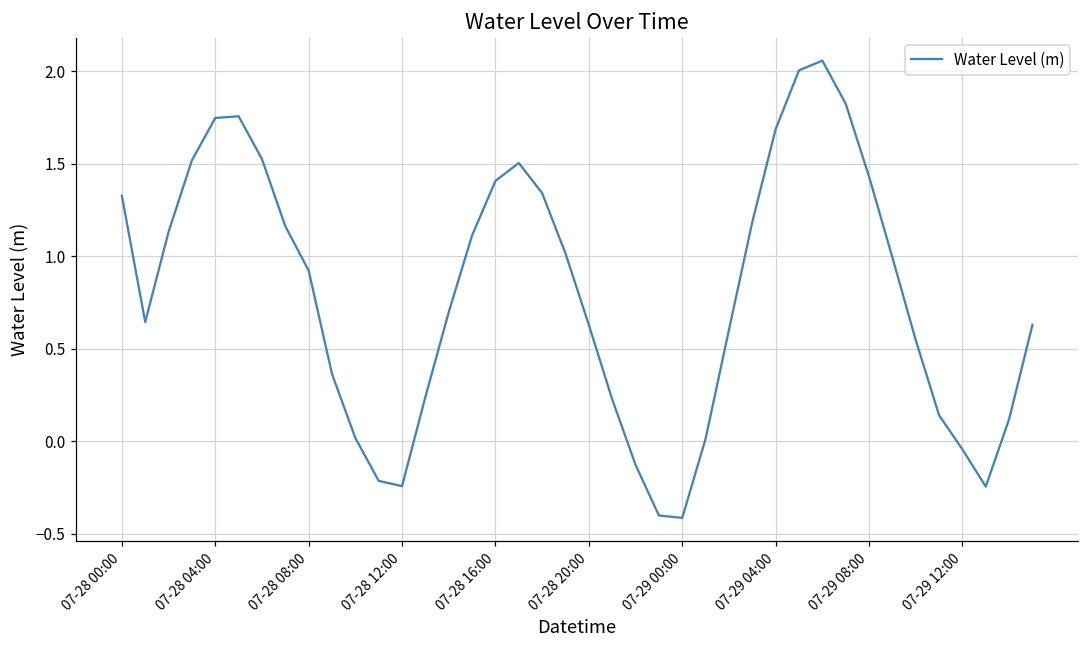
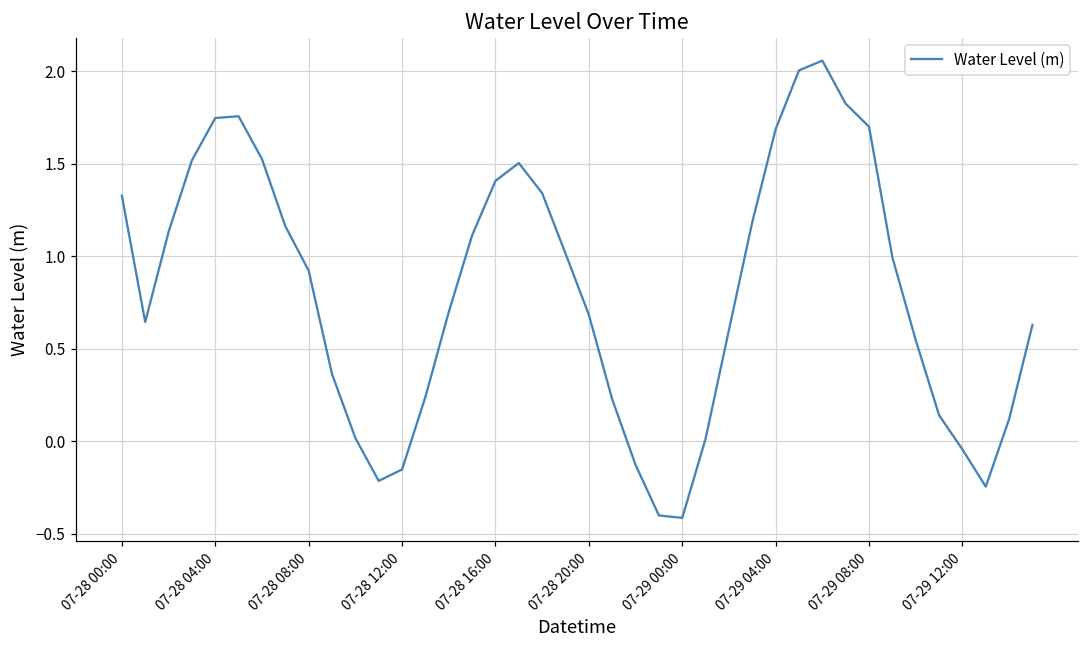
  {
    "07-28 00:00": 1.33,
    "07-28 04:00": 1.75,
    "07-28 08:00": 0.92,
-   "07-28 12:00": -0.24,
+   "07-28 12:00": -0.15,
    "07-28 16:00": 1.41,
-   "07-28 20:00": 0.63,
+   "07-28 20:00": 0.68,
    "07-29 00:00": -0.42,
    "07-29 04:00": 1.69,
-   "07-29 08:00": 1.43,
+   "07-29 08:00": 1.70,
    "07-29 12:00": -0.04
  }
